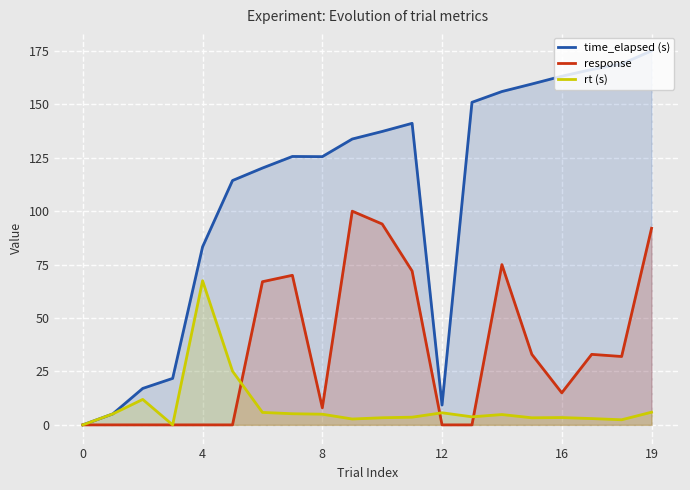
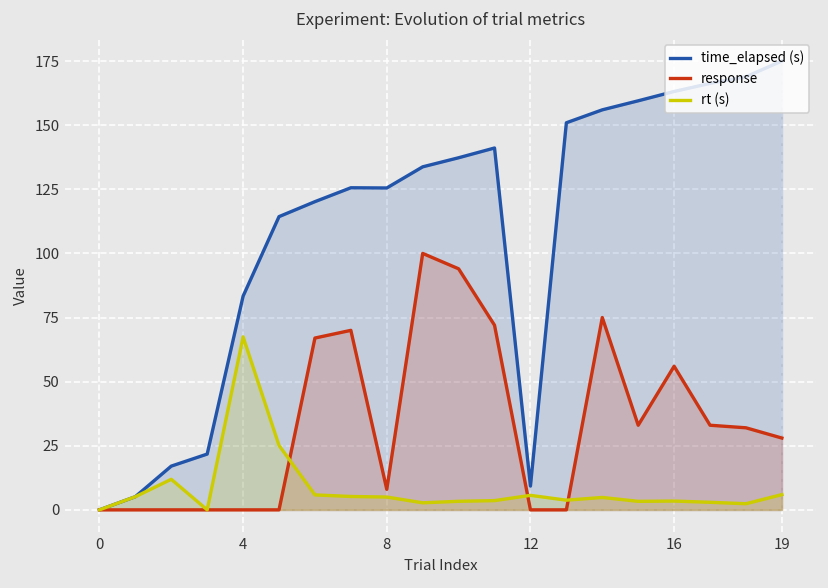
  {
    "time_elapsed (s)": {
      "4": 83,
      "8": 126,
      "12": 9
    },
    "response": {
      "4": 0,
      "8": 8,
      "12": 0,
-     "16": 15,
-     "19": 92
+     "16": 56,
+     "19": 28
    },
    "rt (s)": {
      "4": 67,
      "8": 5,
      "12": 6,
      "16": 3,
      "19": 6
    }
  }
